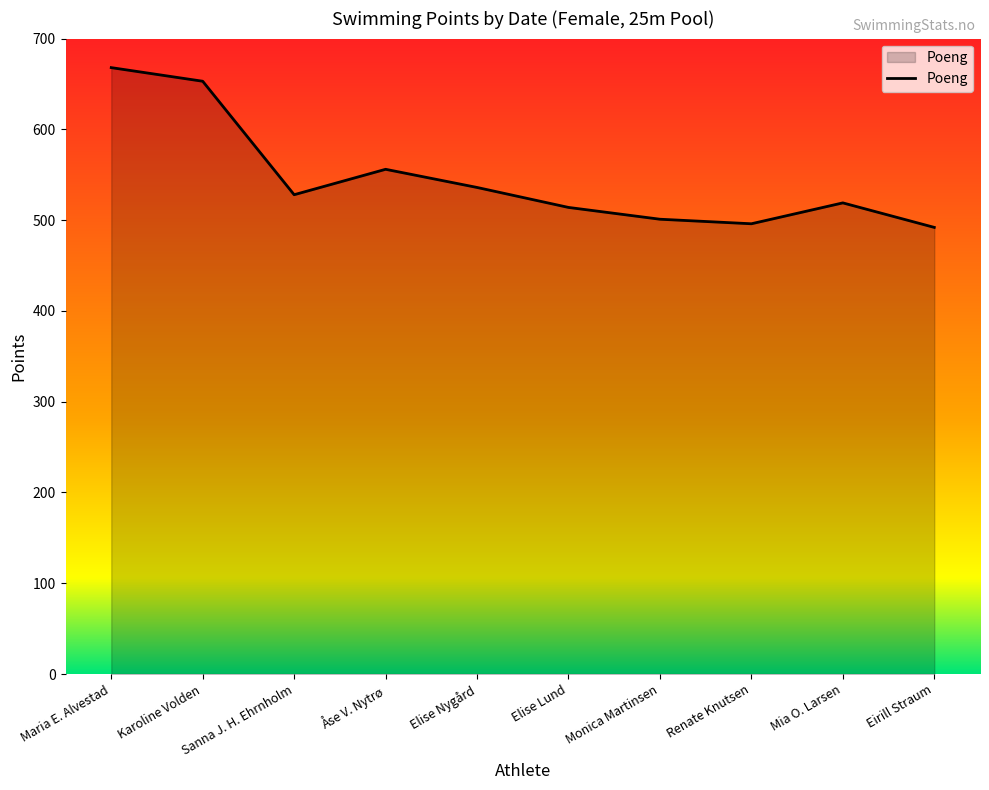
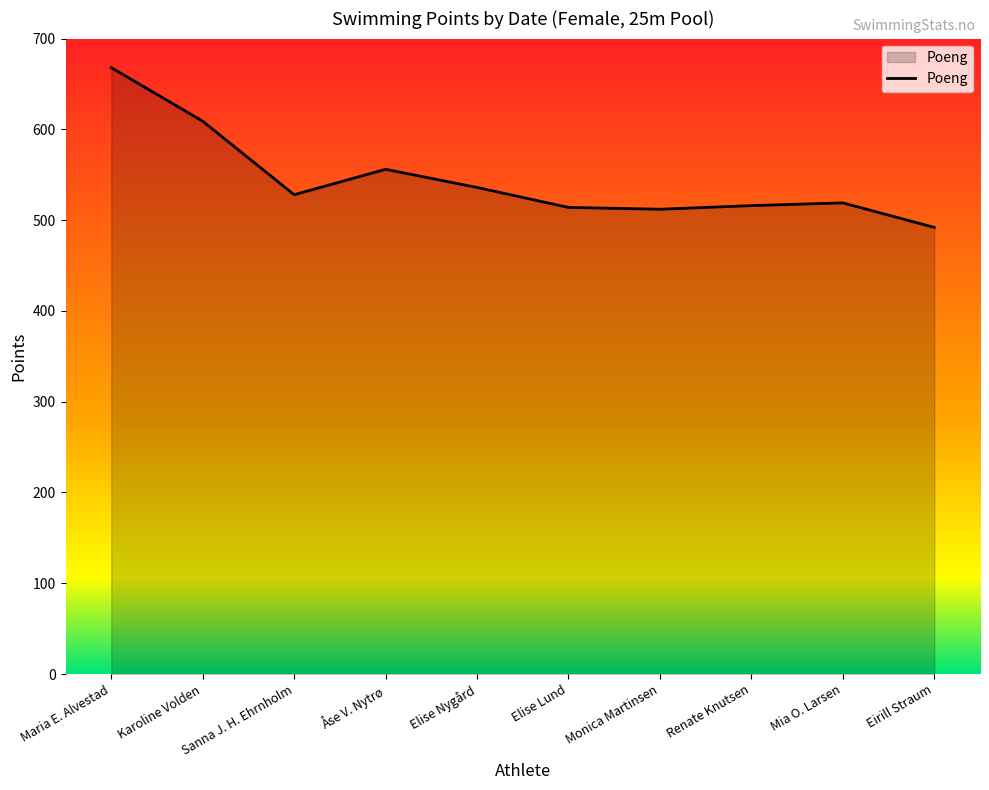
  {
    "Maria E. Alvestad": 670,
-   "Karoline Volden": 650,
+   "Karoline Volden": 610,
    "Sanna J. H. Ehrnholm": 530,
    "Åse V. Nytrø": 560,
    "Elise Nygård": 540,
    "Elise Lund": 510,
-   "Monica Martinsen": 500,
-   "Renate Knutsen": 500,
+   "Monica Martinsen": 510,
+   "Renate Knutsen": 520,
    "Mia O. Larsen": 520,
    "Eirill Straum": 490
  }
